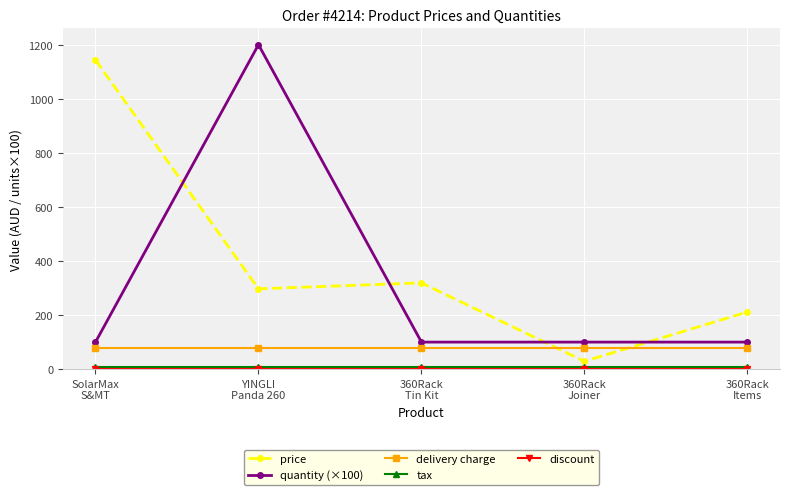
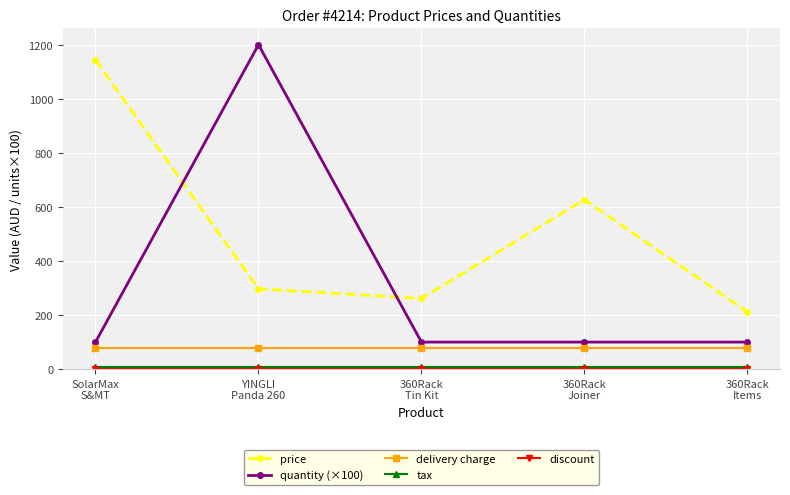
  {
    "price": {
      "SolarMax S&MT": 1140,
      "YINGLI Panda 260": 300,
-     "360Rack Tin Kit": 320,
-     "360Rack Joiner": 30,
+     "360Rack Tin Kit": 260,
+     "360Rack Joiner": 630,
      "360Rack Items": 210
    },
    "quantity (×100)": {
      "SolarMax S&MT": 100,
      "YINGLI Panda 260": 1200,
      "360Rack Tin Kit": 100,
      "360Rack Joiner": 100,
      "360Rack Items": 100
    },
    "delivery charge": {
      "SolarMax S&MT": 80,
      "YINGLI Panda 260": 80,
      "360Rack Tin Kit": 80,
      "360Rack Joiner": 80,
      "360Rack Items": 80
    }
  }
